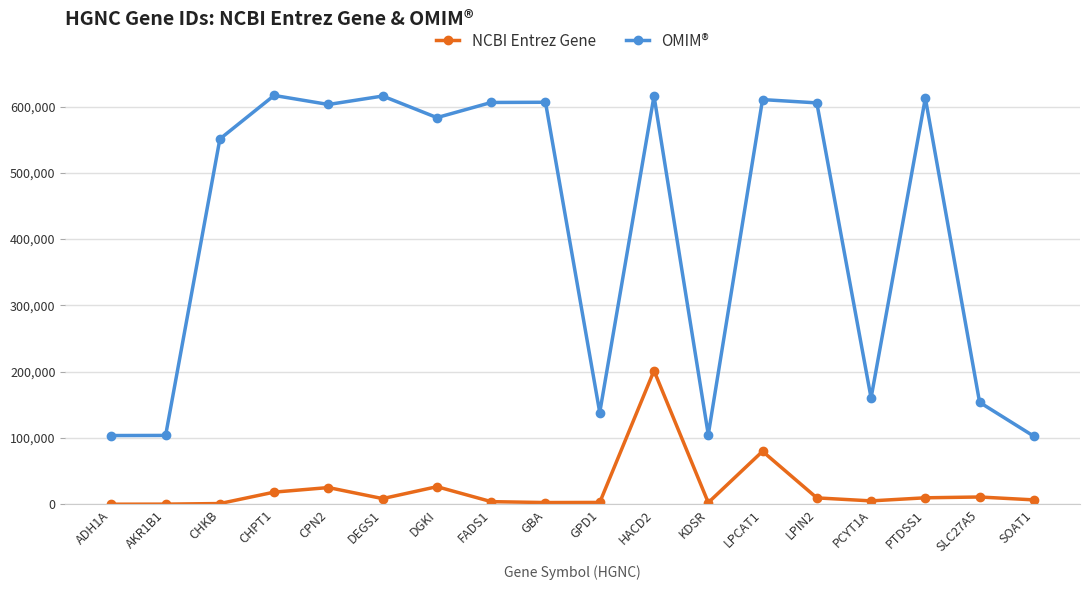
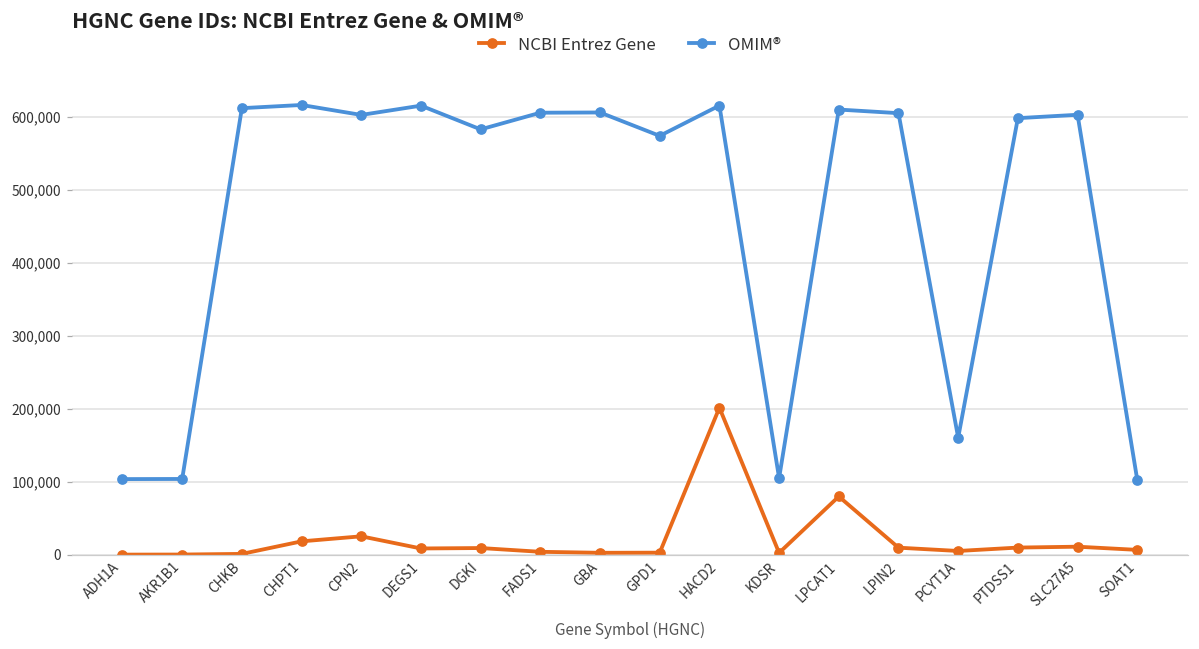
  {
    "NCBI Entrez Gene": {
      "ADH1A": "0",
      "AKR1B1": "0",
      "CHKB": "0",
      "CHPT1": "20,000",
      "CPN2": "30,000",
      "DEGS1": "10,000",
-     "DGKI": "30,000",
+     "DGKI": "10,000",
      "FADS1": "0",
      "GBA": "0",
      "GPD1": "0",
      "HACD2": "200,000",
      "KDSR": "0",
      "LPCAT1": "80,000",
      "LPIN2": "10,000",
      "PCYT1A": "10,000",
      "PTDSS1": "10,000",
      "SLC27A5": "10,000",
      "SOAT1": "10,000"
    },
    "OMIM®": {
      "ADH1A": "100,000",
      "AKR1B1": "100,000",
-     "CHKB": "550,000",
+     "CHKB": "610,000",
      "CHPT1": "620,000",
      "CPN2": "600,000",
      "DEGS1": "620,000",
      "DGKI": "580,000",
      "FADS1": "610,000",
      "GBA": "610,000",
-     "GPD1": "140,000",
+     "GPD1": "570,000",
      "HACD2": "620,000",
      "KDSR": "110,000",
      "LPCAT1": "610,000",
      "LPIN2": "610,000",
      "PCYT1A": "160,000",
-     "PTDSS1": "610,000",
-     "SLC27A5": "150,000",
+     "PTDSS1": "600,000",
+     "SLC27A5": "600,000",
      "SOAT1": "100,000"
    }
  }
